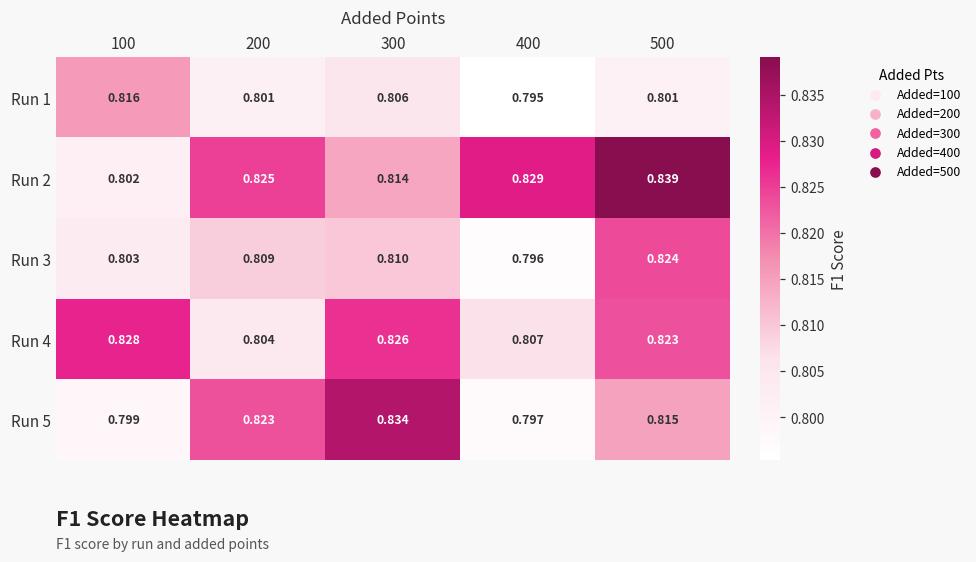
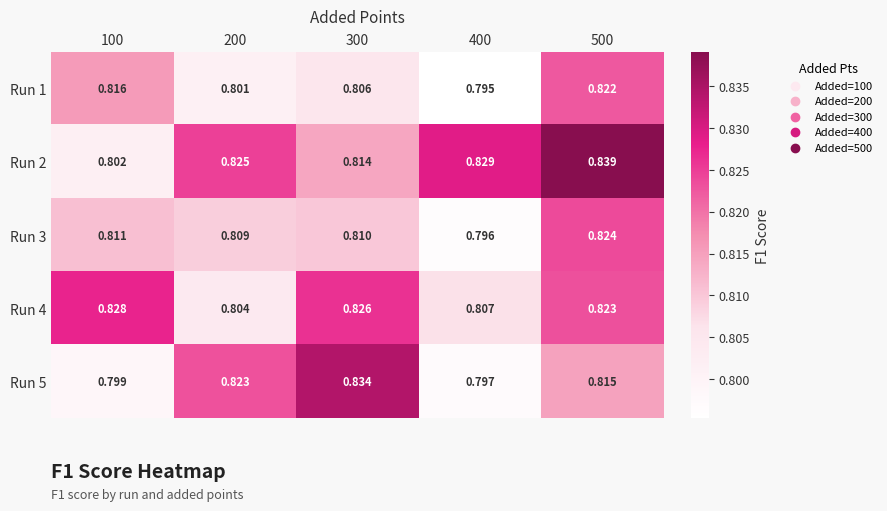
  {
    "Run 1": {
      "100": 0.816,
      "200": 0.801,
      "300": 0.806,
      "400": 0.795,
-     "500": 0.801
+     "500": 0.822
    },
    "Run 2": {
      "100": 0.802,
      "200": 0.825,
      "300": 0.814,
      "400": 0.829,
      "500": 0.839
    },
    "Run 3": {
-     "100": 0.803,
+     "100": 0.811,
      "200": 0.809,
      "300": 0.810,
      "400": 0.796,
      "500": 0.824
    },
    "Run 4": {
      "100": 0.828,
      "200": 0.804,
      "300": 0.826,
      "400": 0.807,
      "500": 0.823
    },
    "Run 5": {
      "100": 0.799,
      "200": 0.823,
      "300": 0.834,
      "400": 0.797,
      "500": 0.815
    }
  }
